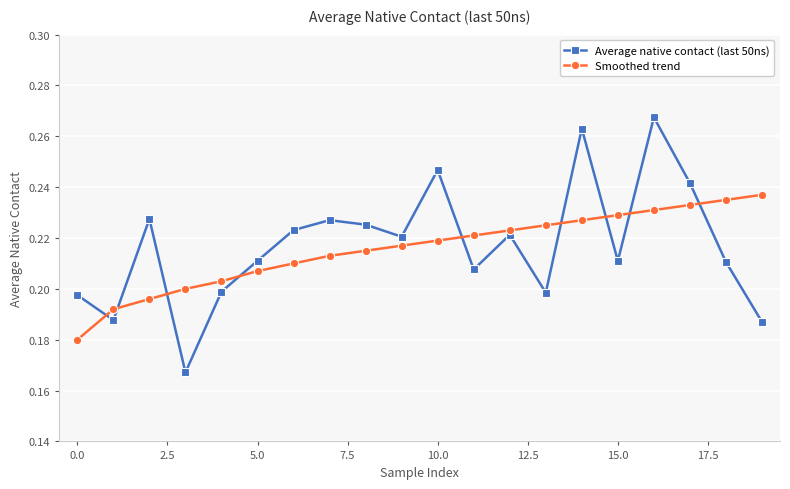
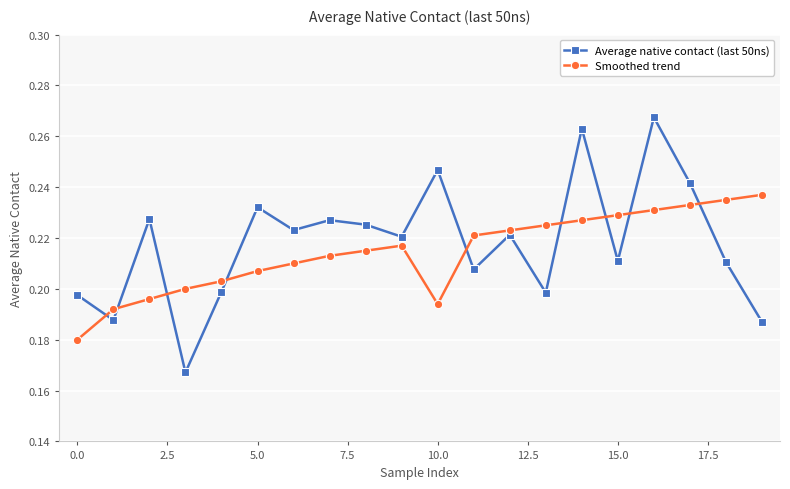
  {
    "Average native contact (last 50ns)": {
      "0.0": 0.198,
-     "5.0": 0.211,
+     "5.0": 0.232,
      "10.0": 0.247,
      "15.0": 0.211
    },
    "Smoothed trend": {
      "0.0": 0.180,
      "5.0": 0.207,
-     "10.0": 0.219,
+     "10.0": 0.194,
      "15.0": 0.229
    }
  }
